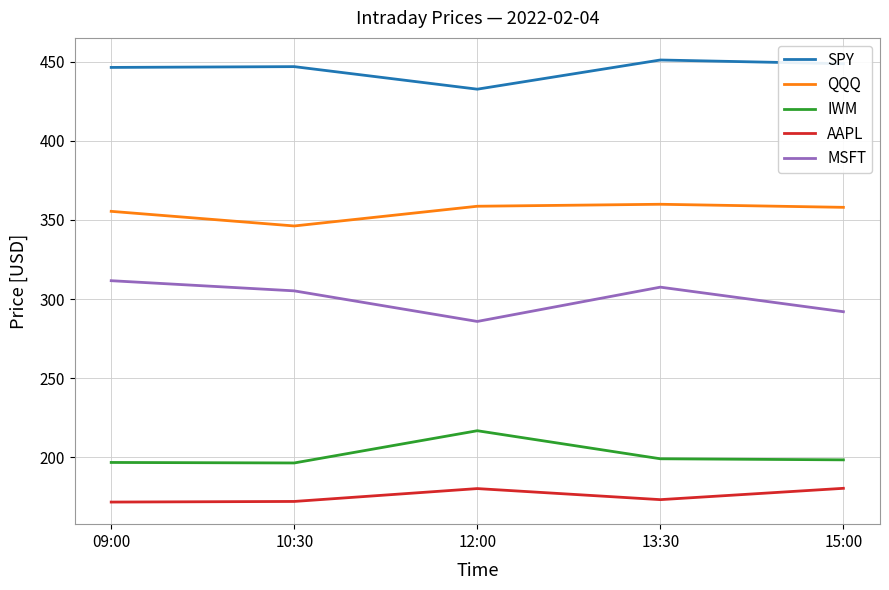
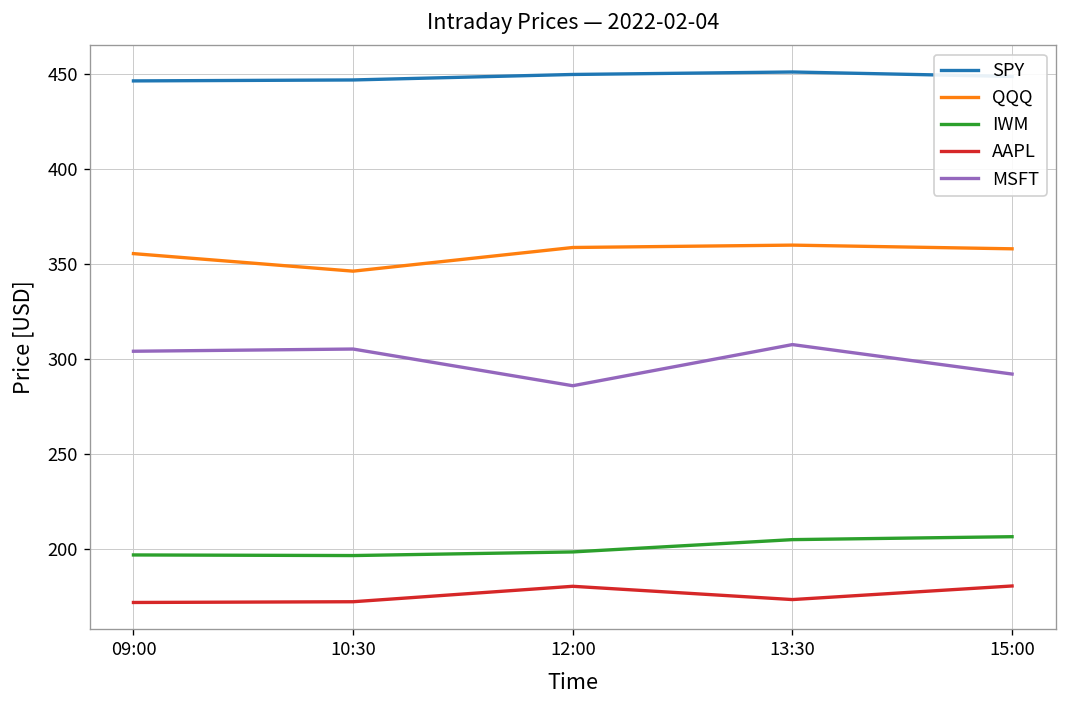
  {
    "SPY": {
      "09:00": 446,
      "10:30": 447,
-     "12:00": 433,
+     "12:00": 450,
      "13:30": 451
    },
    "QQQ": {
      "09:00": 355,
      "10:30": 346,
      "12:00": 359,
      "13:30": 360,
      "15:00": 358
    },
    "IWM": {
      "09:00": 197,
      "10:30": 196,
-     "12:00": 217,
-     "13:30": 199,
-     "15:00": 198
+     "12:00": 198,
+     "13:30": 205,
+     "15:00": 206
    },
    "AAPL": {
      "09:00": 172,
      "10:30": 172,
      "12:00": 180,
      "13:30": 173,
      "15:00": 180
    },
    "MSFT": {
-     "09:00": 312,
+     "09:00": 304,
      "10:30": 305,
      "12:00": 286,
      "13:30": 308,
      "15:00": 292
    }
  }
